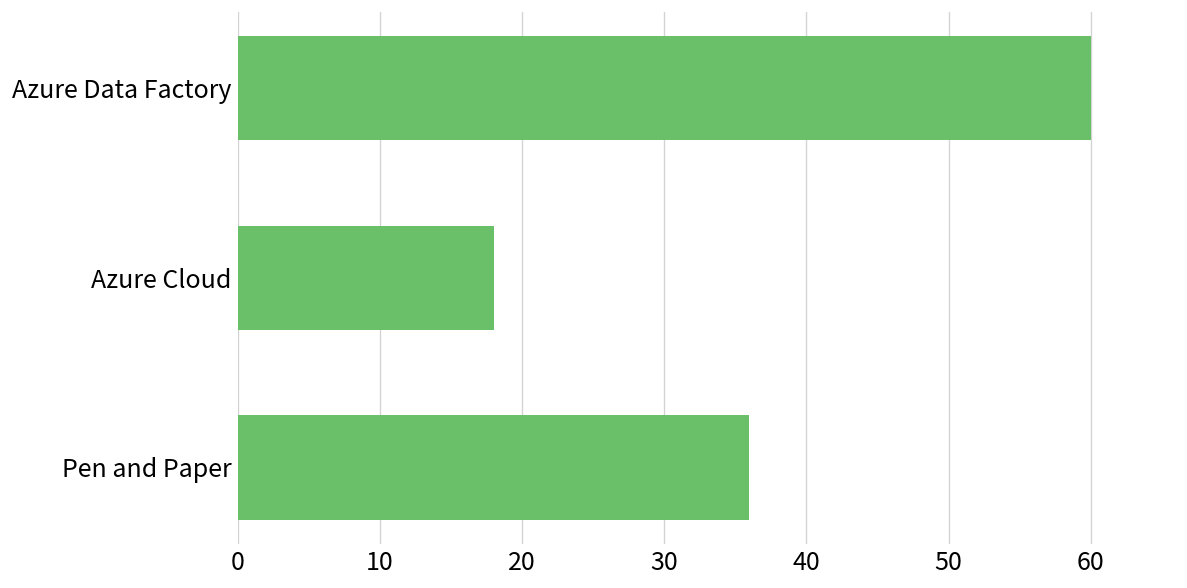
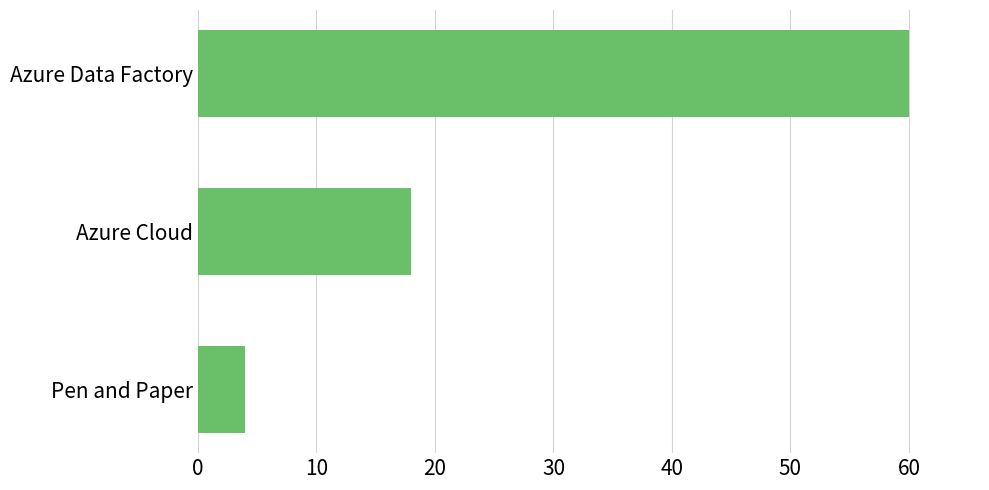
  {
    "Azure Data Factory": 60,
    "Azure Cloud": 18,
-   "Pen and Paper": 36
+   "Pen and Paper": 4
  }
